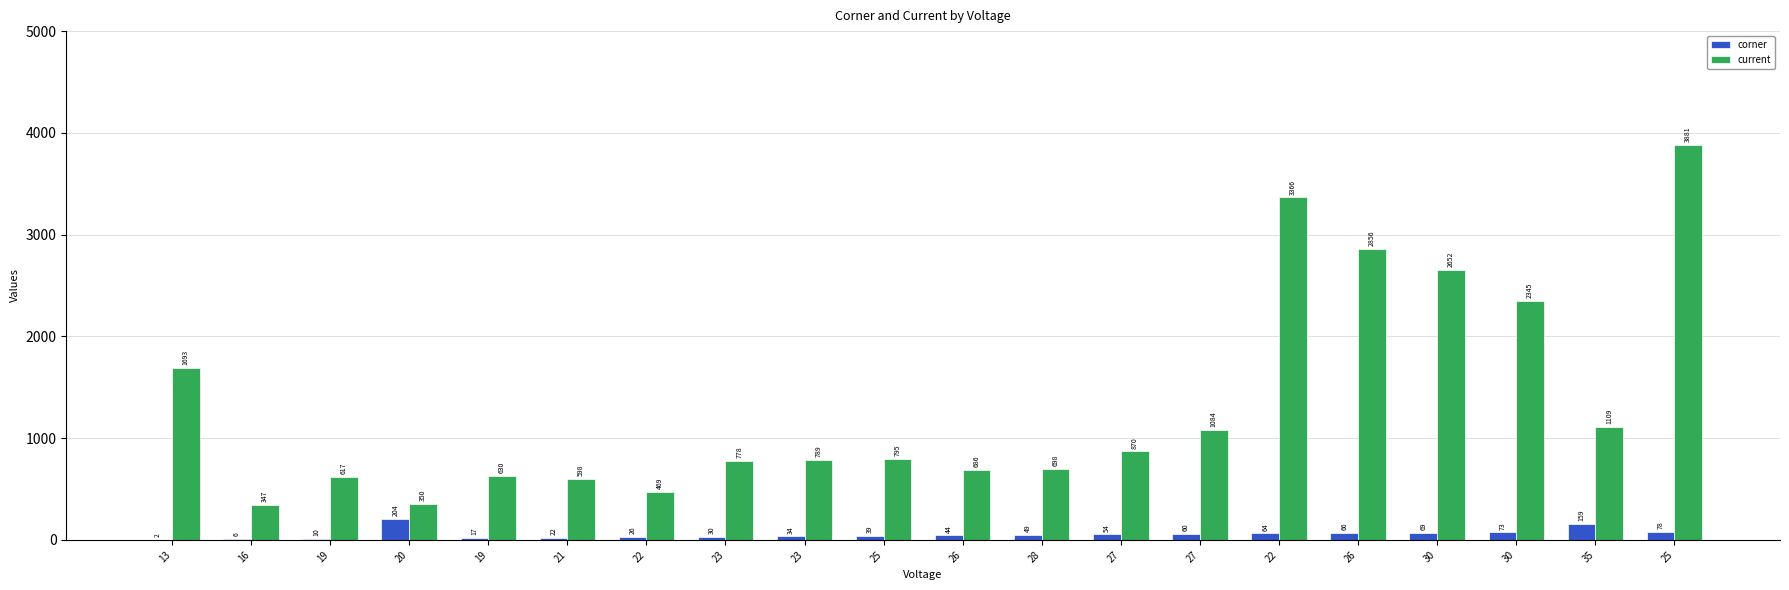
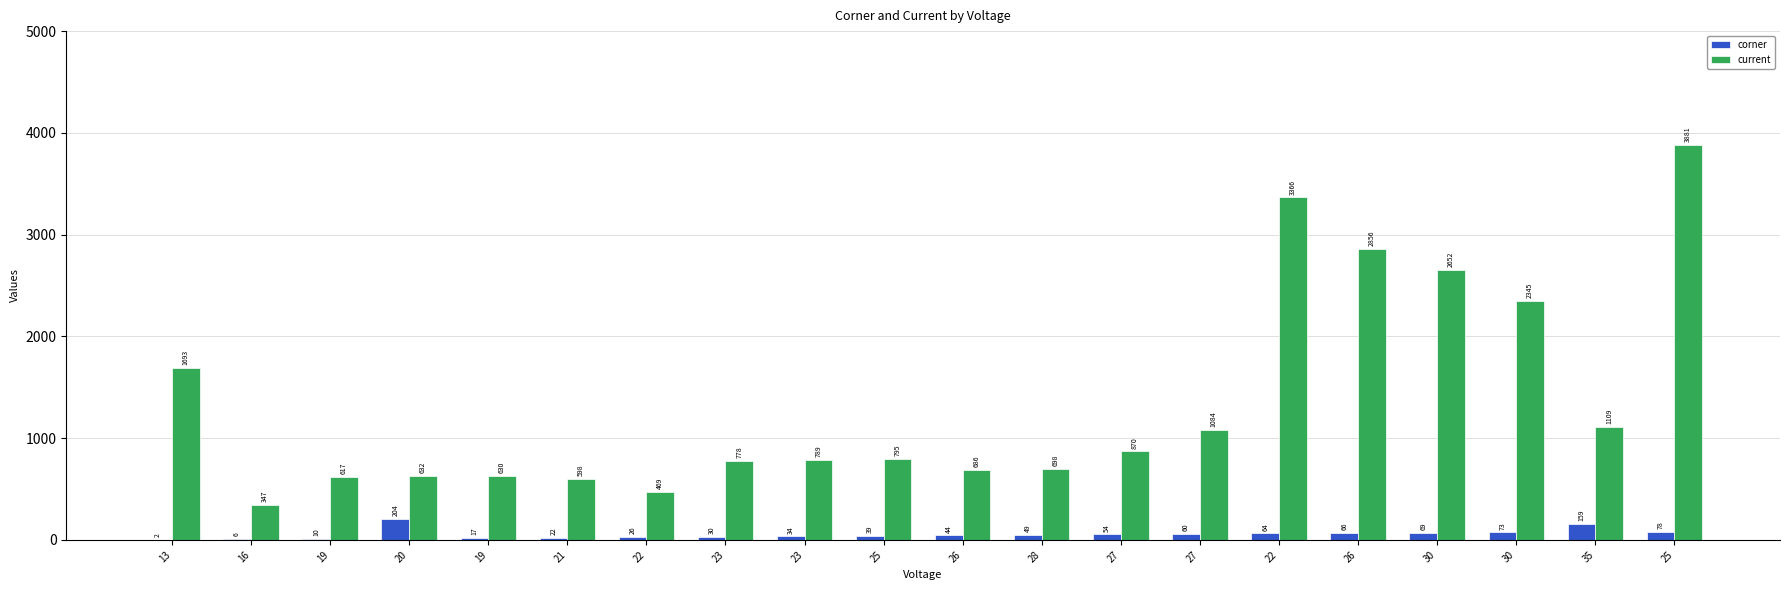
  {
    "corner": {
      "13": 2,
      "16": 6,
      "20": 204,
      "21": 22,
      "28": 49,
      "35": 159
    },
    "current": {
      "13": 1693,
      "16": 347,
-     "20": 350,
+     "20": 632,
      "21": 598,
      "28": 698,
      "35": 1109
    }
  }
